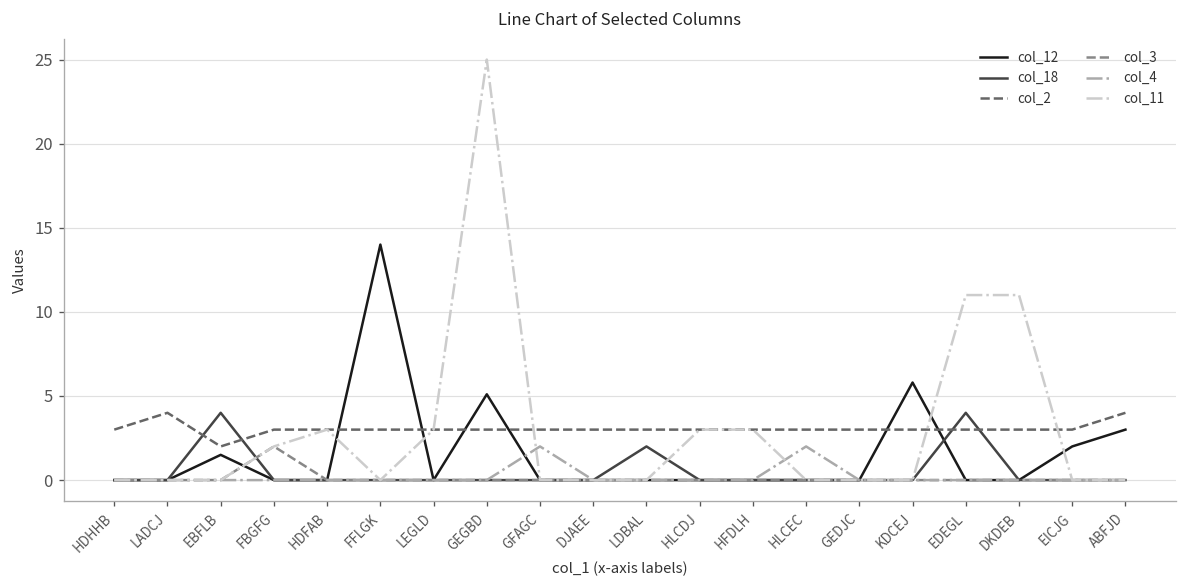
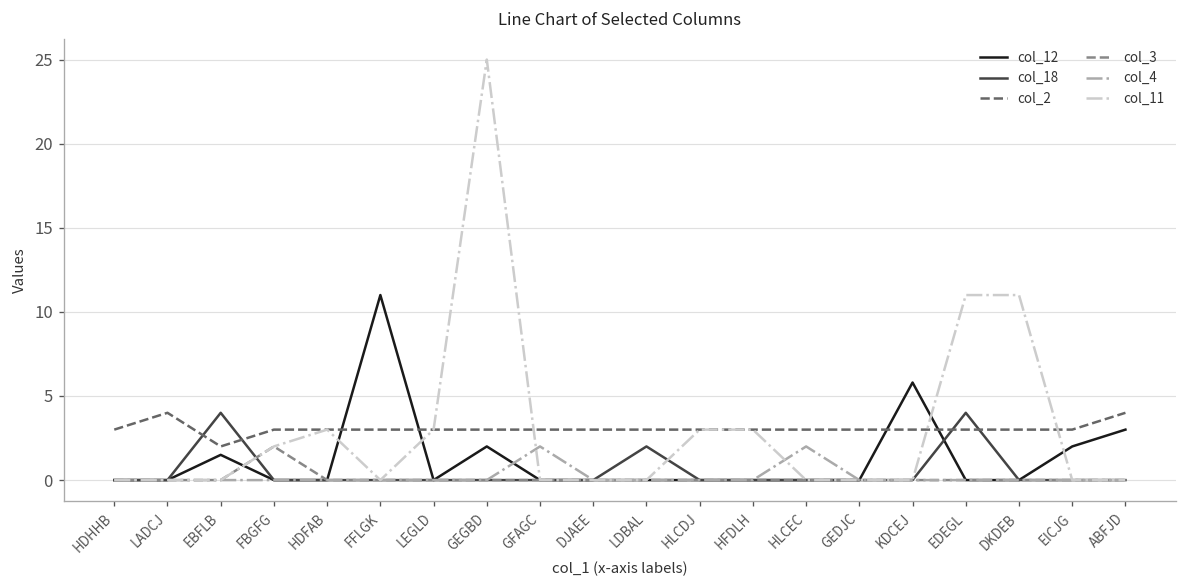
  {
    "col_12": {
      "EBFLB": 1.5,
-     "FFLGK": 14,
-     "GEGBD": 5.1,
+     "FFLGK": 11,
+     "GEGBD": 2.0,
      "KDCEJ": 5.8,
      "EICJG": 2.0,
      "ABFJD": 3.0
    }
  }
